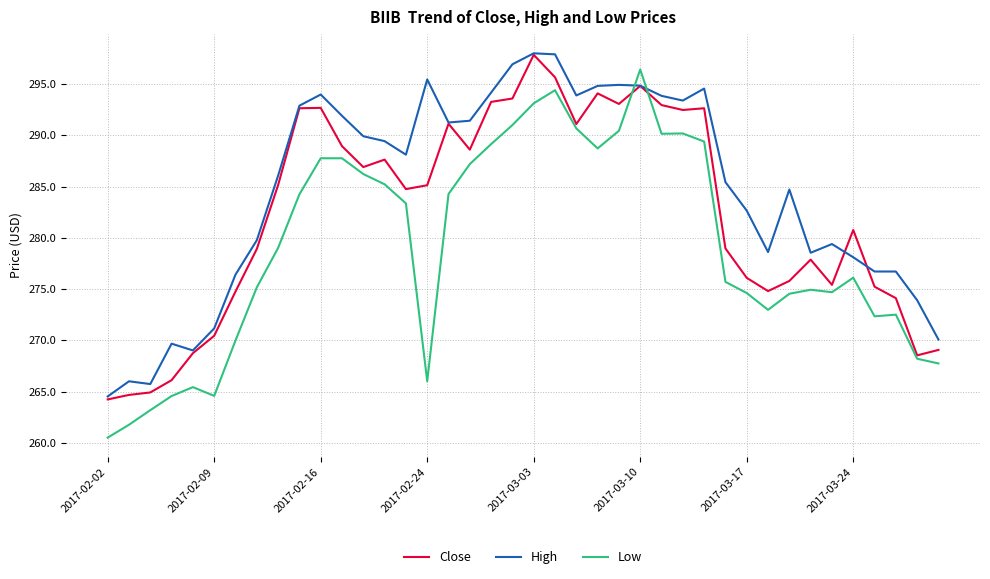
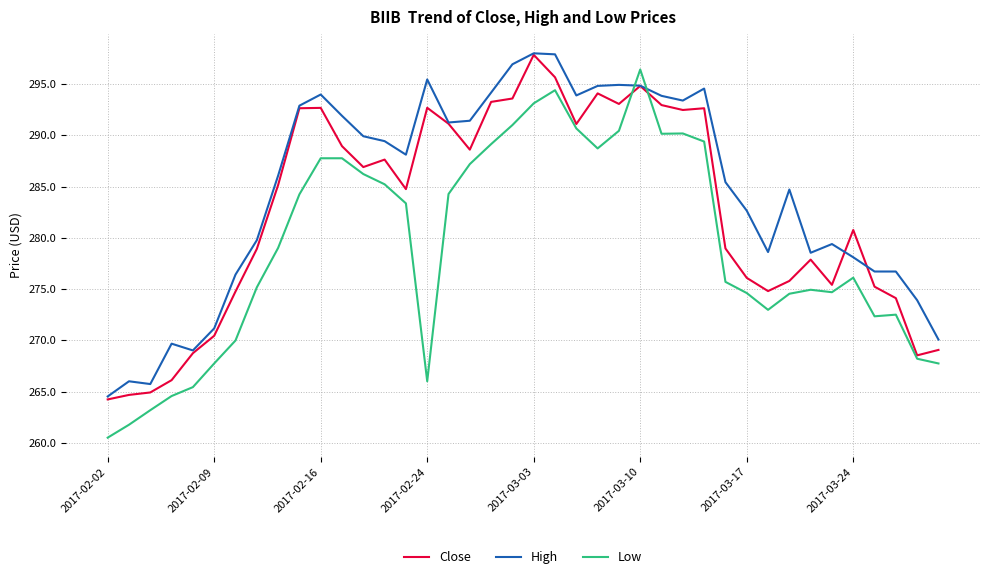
  {
    "Close": {
      "2017-02-02": 264.2,
      "2017-02-09": 270.4,
      "2017-02-16": 292.7,
-     "2017-02-24": 285.1,
+     "2017-02-24": 292.7,
      "2017-03-17": 276.1,
      "2017-03-24": 280.8
    },
    "High": {
      "2017-02-02": 264.5,
      "2017-02-09": 271.2,
      "2017-02-16": 294.0,
      "2017-02-24": 295.4,
      "2017-03-17": 282.6,
      "2017-03-24": 278.1
    },
    "Low": {
      "2017-02-02": 260.5,
-     "2017-02-09": 264.6,
+     "2017-02-09": 267.7,
      "2017-02-16": 287.8,
      "2017-02-24": 266.0,
      "2017-03-03": 293.1,
      "2017-03-10": 296.4,
      "2017-03-17": 274.6,
      "2017-03-24": 276.1
    }
  }
